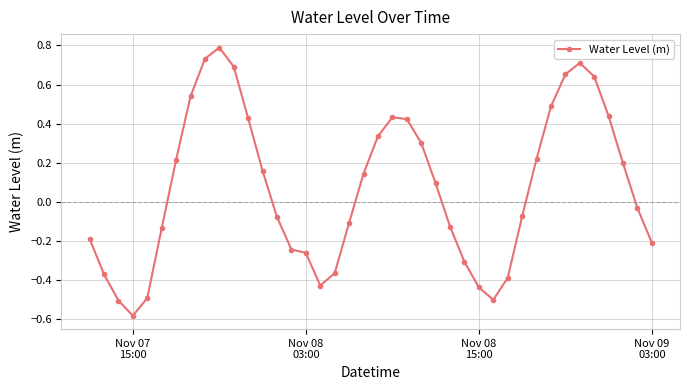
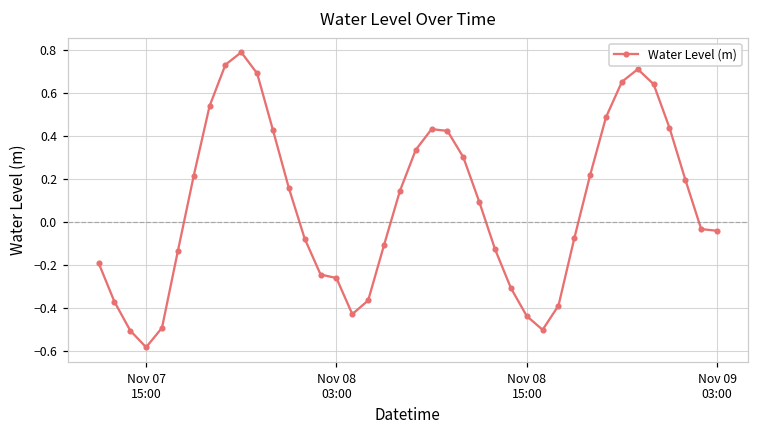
  {
    "Nov 07 15:00": -0.58,
    "Nov 08 03:00": -0.26,
    "Nov 08 15:00": -0.44,
-   "Nov 09 03:00": -0.21
+   "Nov 09 03:00": -0.04
  }
